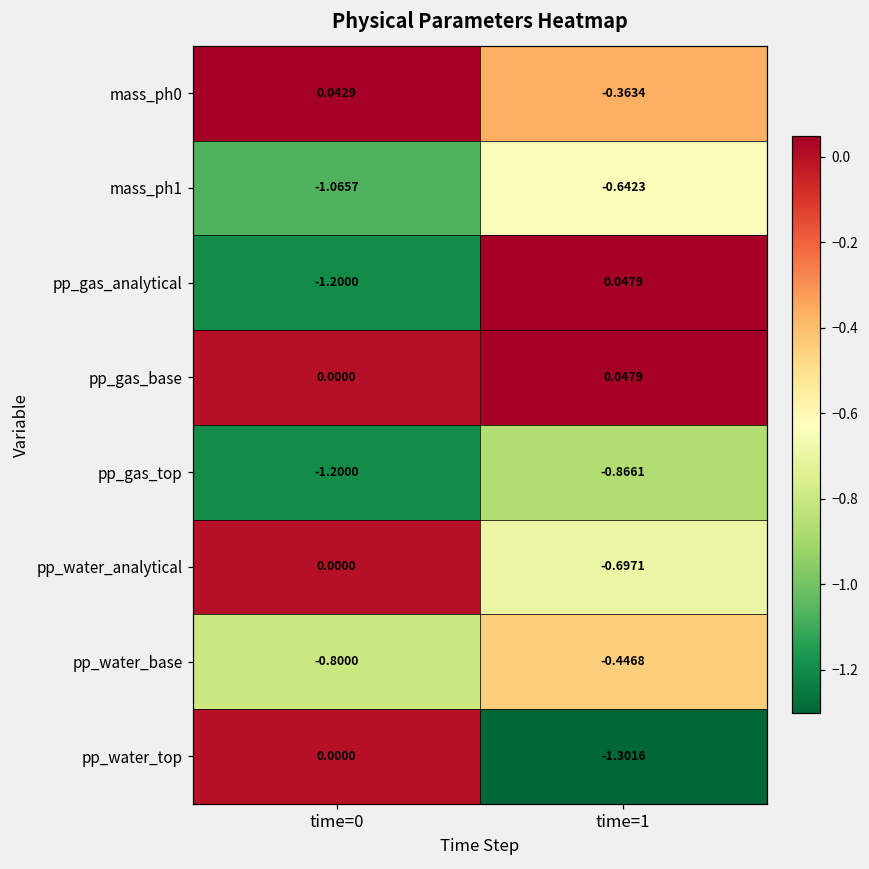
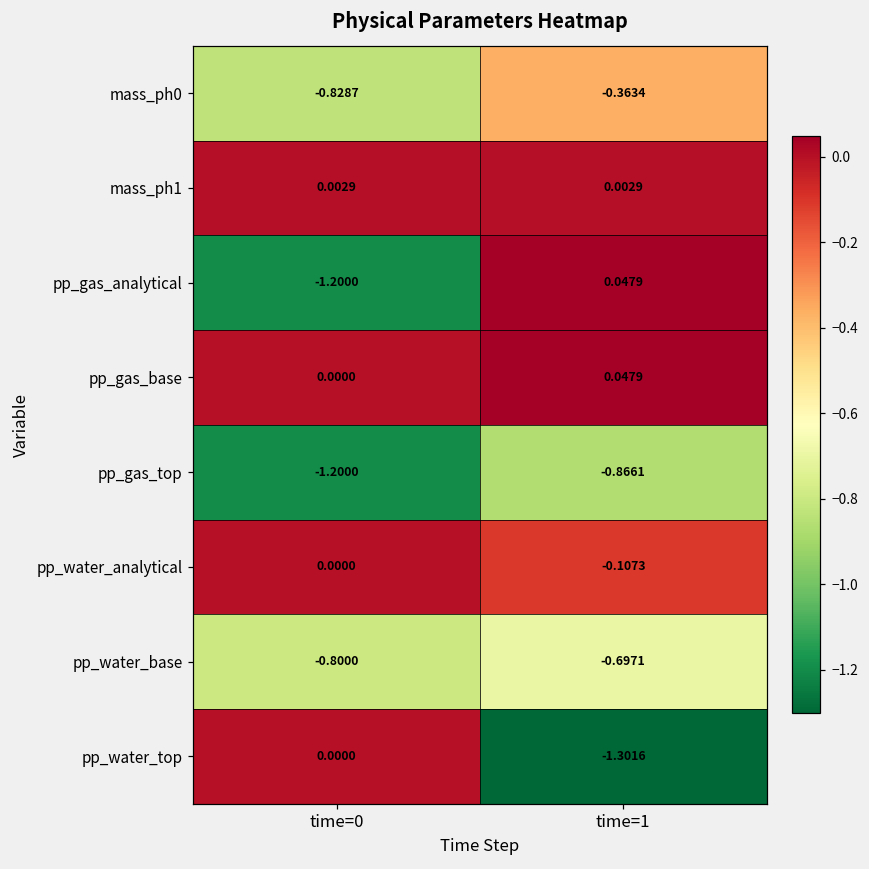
  {
    "mass_ph0": {
-     "time=0": 0.0429,
+     "time=0": -0.8287,
      "time=1": -0.3634
    },
    "mass_ph1": {
-     "time=0": -1.0657,
-     "time=1": -0.6423
+     "time=0": 0.0029,
+     "time=1": 0.0029
    },
    "pp_gas_analytical": {
      "time=0": -1.2000,
      "time=1": 0.0479
    },
    "pp_gas_base": {
      "time=0": 0.0000,
      "time=1": 0.0479
    },
    "pp_gas_top": {
      "time=0": -1.2000,
      "time=1": -0.8661
    },
    "pp_water_analytical": {
      "time=0": 0.0000,
-     "time=1": -0.6971
+     "time=1": -0.1073
    },
    "pp_water_base": {
      "time=0": -0.8000,
-     "time=1": -0.4468
+     "time=1": -0.6971
    },
    "pp_water_top": {
      "time=0": 0.0000,
      "time=1": -1.3016
    }
  }
